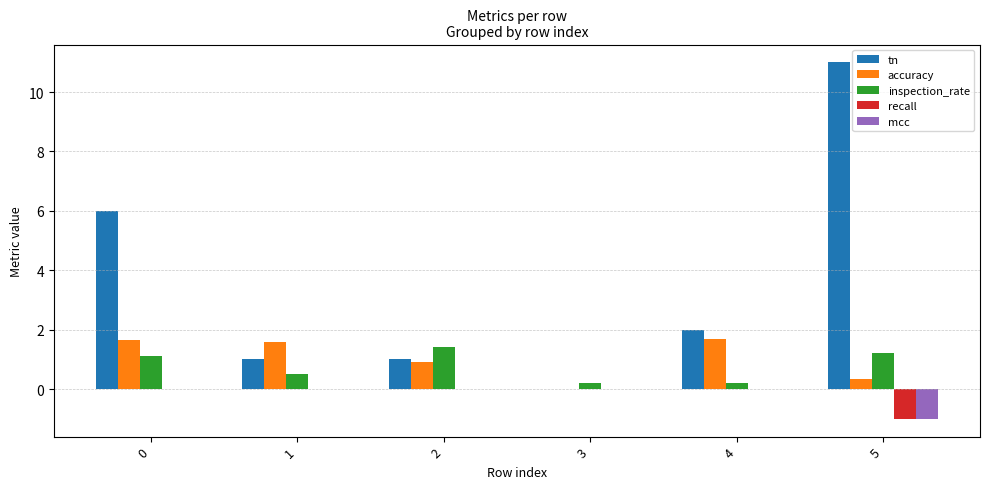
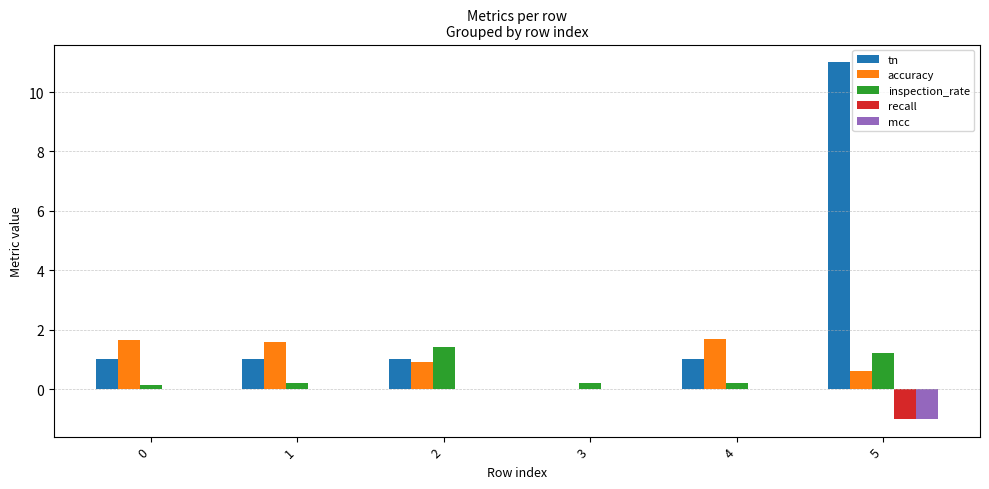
  {
    "tn": {
-     "0": 6,
+     "0": 1,
      "1": 1,
      "2": 1,
      "3": 0,
-     "4": 2,
+     "4": 1,
      "5": 11
    },
    "accuracy": {
      "0": 1.6,
      "1": 1.6,
      "2": 0.9,
      "3": 0.0,
      "4": 1.7,
-     "5": 0.3
+     "5": 0.6
    },
    "inspection_rate": {
-     "0": 1.1,
-     "1": 0.5,
+     "0": 0.1,
+     "1": 0.2,
      "2": 1.4,
      "3": 0.2,
      "4": 0.2,
      "5": 1.2
    },
    "recall": {
      "0": 0.0,
      "1": 0.0,
      "2": 0.0,
      "3": 0.0,
      "4": 0.0,
      "5": -1.0
    },
    "mcc": {
      "0": 0.0,
      "1": 0.0,
      "2": 0.0,
      "3": 0.0,
      "4": 0.0,
      "5": -1.0
    }
  }
